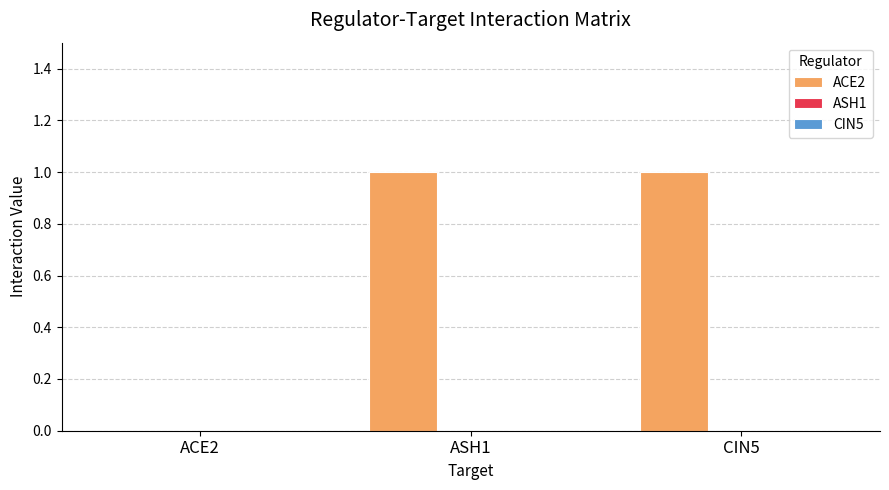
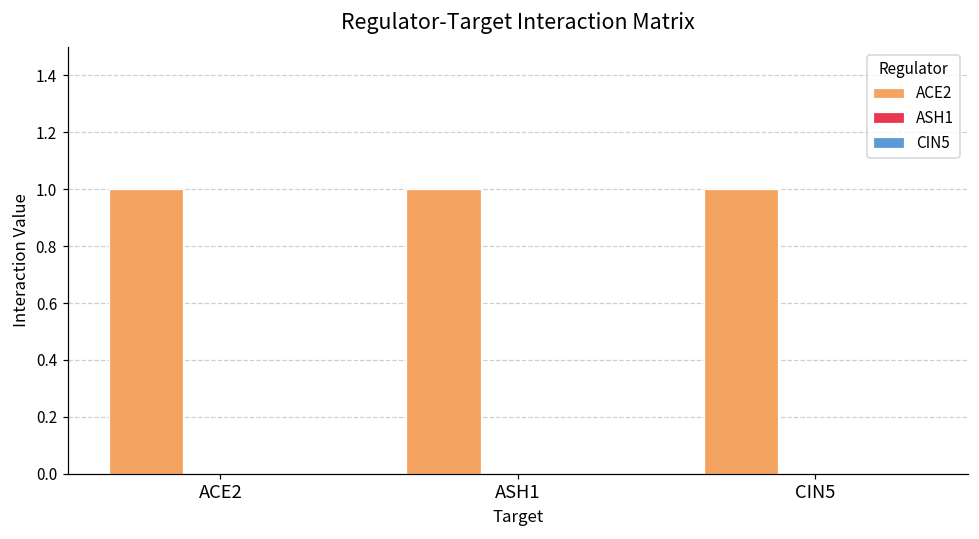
  {
    "ACE2": {
-     "ACE2": 0,
+     "ACE2": 1,
      "ASH1": 1,
      "CIN5": 1
    },
    "ASH1": {
      "ACE2": 0,
      "ASH1": 0,
      "CIN5": 0
    },
    "CIN5": {
      "ACE2": 0,
      "ASH1": 0,
      "CIN5": 0
    }
  }
